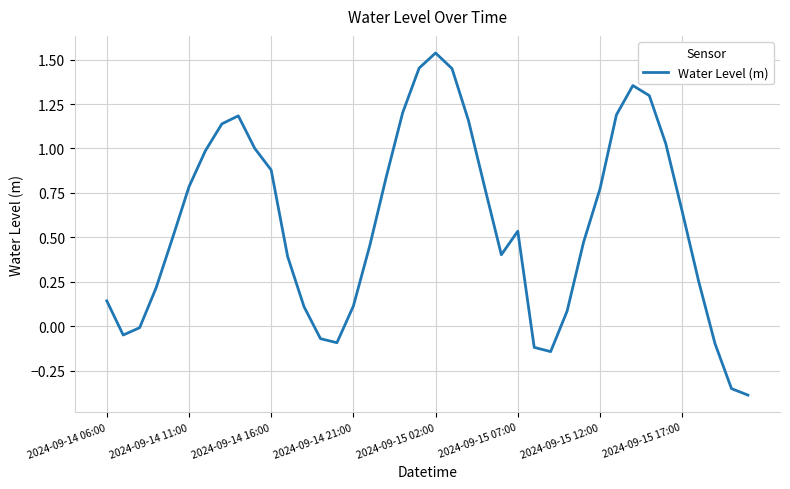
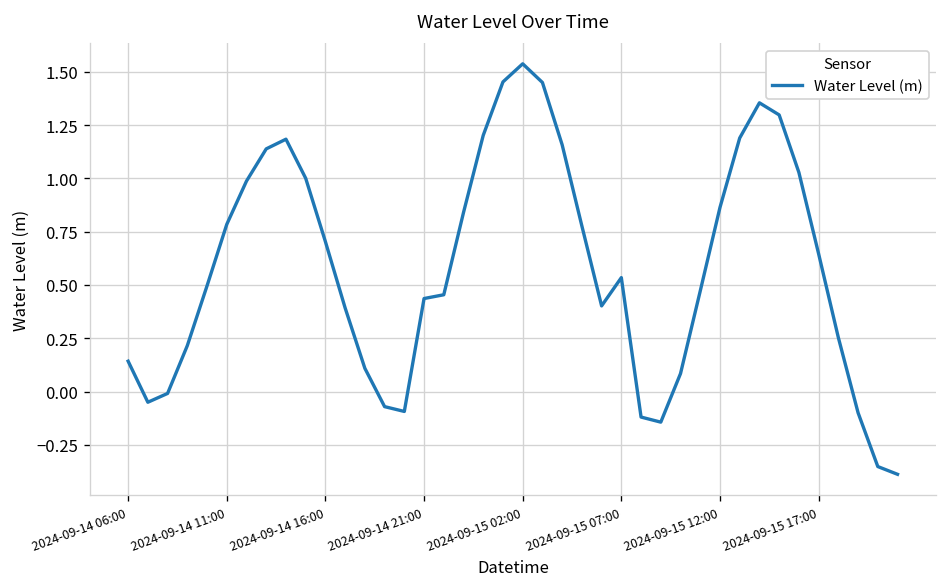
  {
    "2024-09-14 06:00": 0.14,
    "2024-09-14 11:00": 0.78,
-   "2024-09-14 16:00": 0.88,
-   "2024-09-14 21:00": 0.11,
+   "2024-09-14 16:00": 0.70,
+   "2024-09-14 21:00": 0.44,
    "2024-09-15 02:00": 1.54,
    "2024-09-15 07:00": 0.53,
-   "2024-09-15 12:00": 0.77,
+   "2024-09-15 12:00": 0.86,
    "2024-09-15 17:00": 0.65
  }
